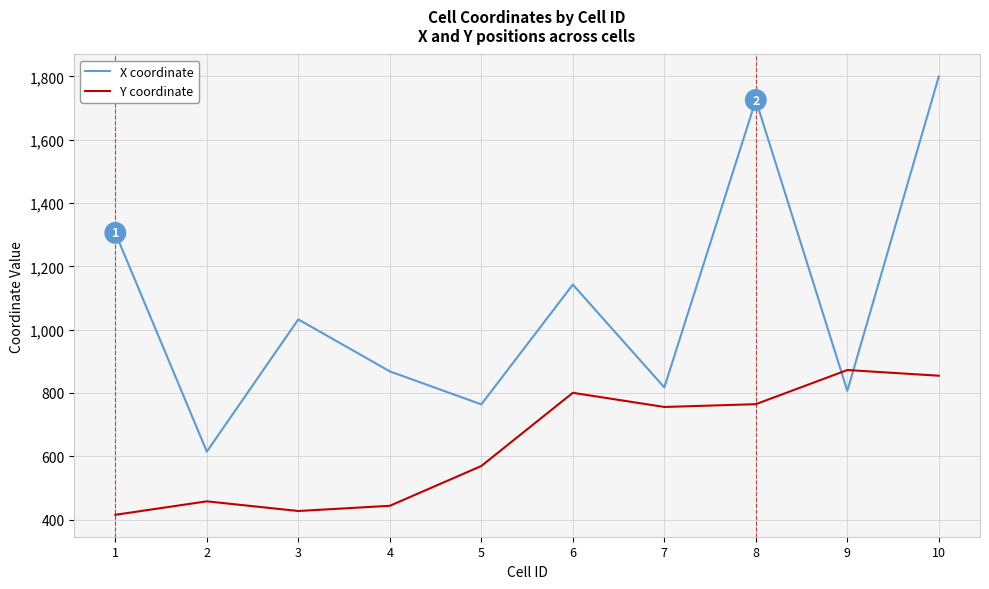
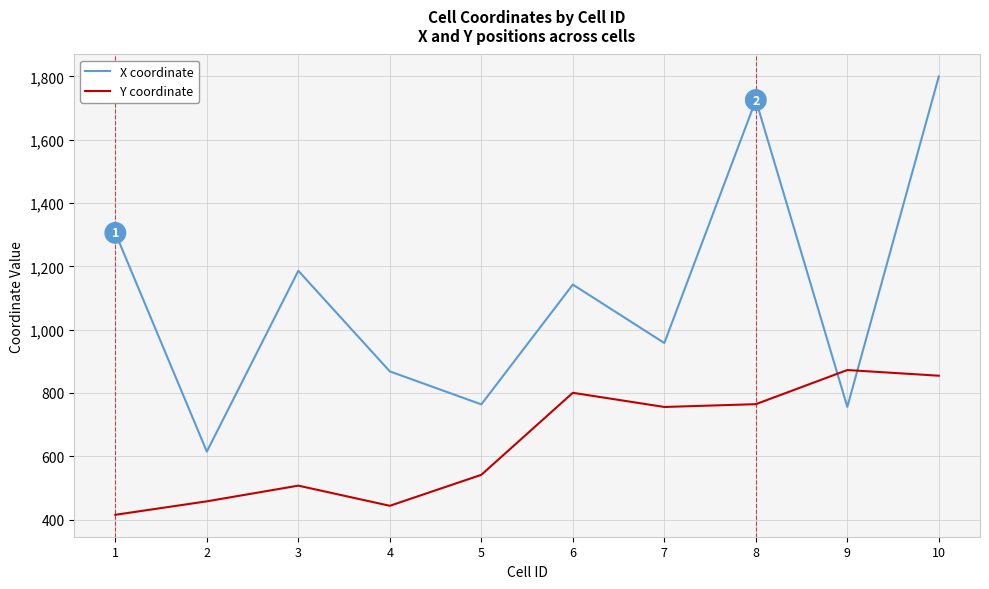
  {
    "X coordinate": {
      "2": "610",
-     "3": "1,030",
+     "3": "1,190",
      "4": "870",
      "5": "760",
      "6": "1,140",
-     "7": "820",
-     "9": "810",
+     "7": "960",
+     "9": "760",
      "10": "1,800"
    },
    "Y coordinate": {
      "1": "410",
      "2": "460",
-     "3": "430",
+     "3": "510",
      "4": "440",
-     "5": "570",
+     "5": "540",
      "6": "800",
      "7": "760",
      "8": "760",
      "9": "870",
      "10": "850"
    }
  }
